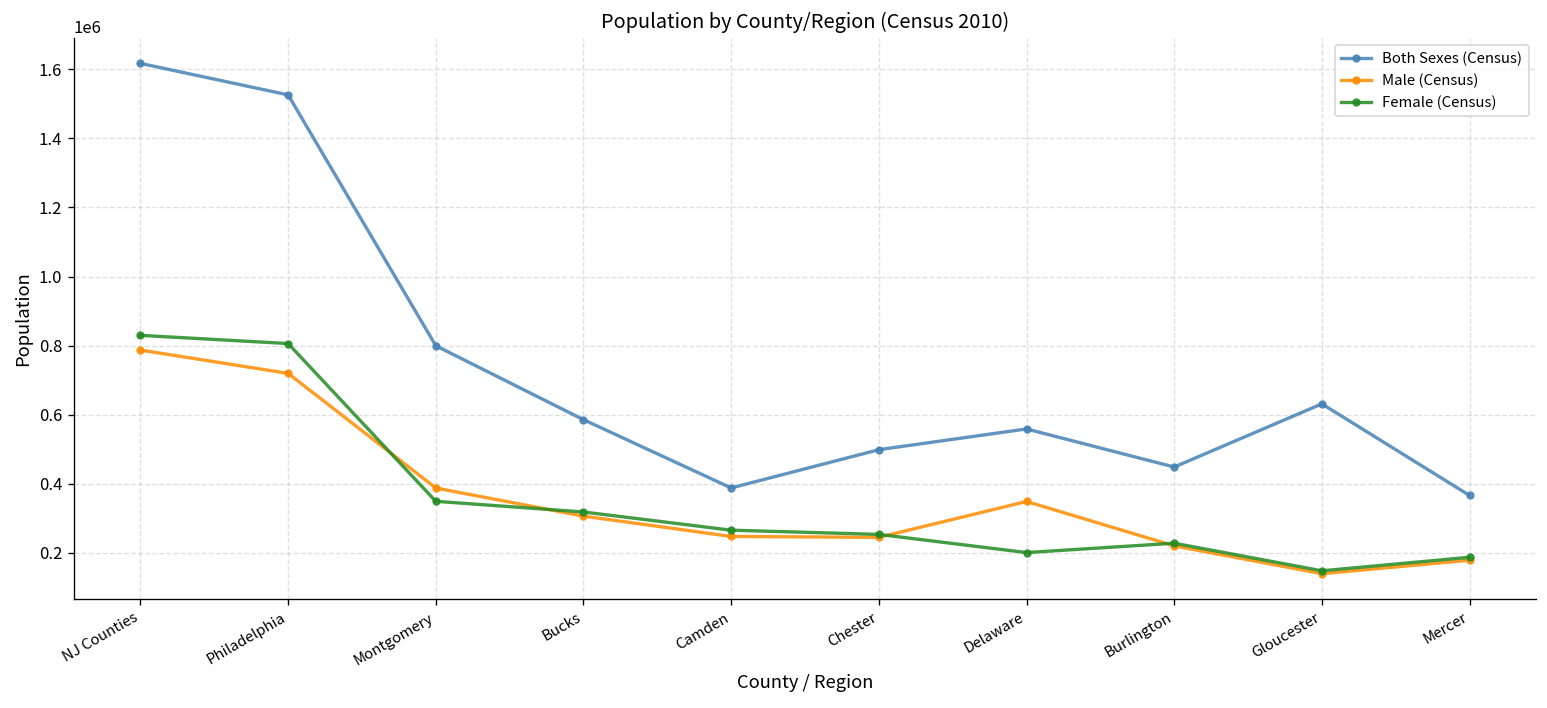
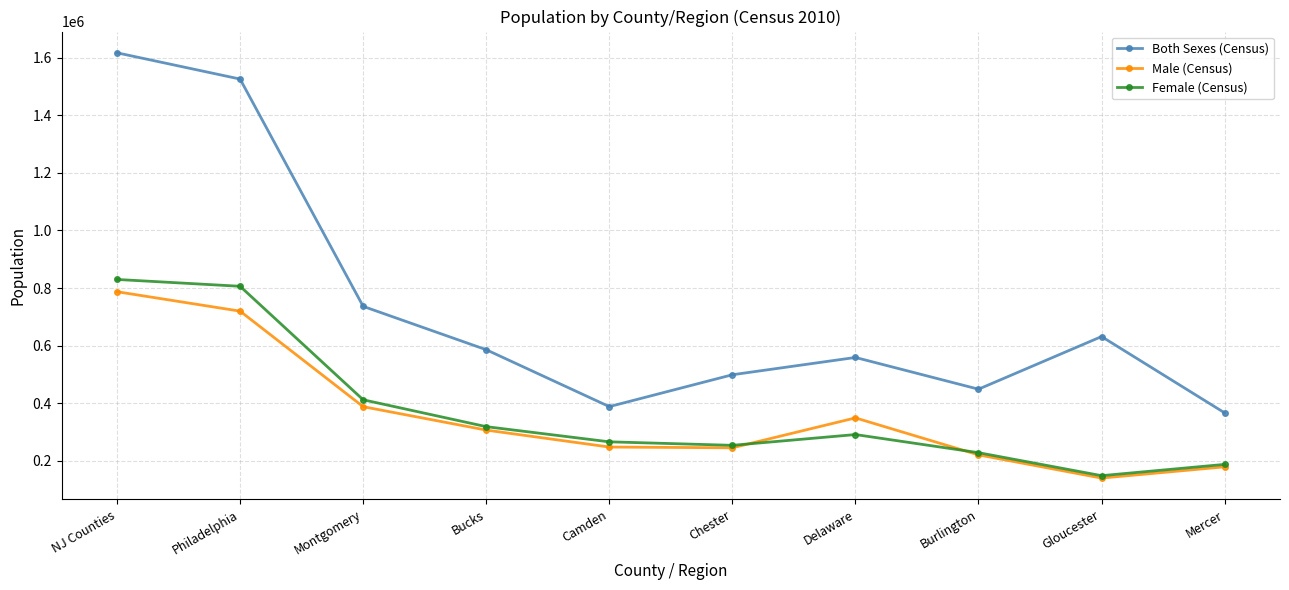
  {
    "Both Sexes (Census)": {
      "NJ Counties": 1620000,
      "Philadelphia": 1530000,
-     "Montgomery": 800000,
+     "Montgomery": 740000,
      "Bucks": 590000,
      "Camden": 390000,
      "Chester": 500000,
      "Delaware": 560000,
      "Burlington": 450000,
      "Gloucester": 630000,
      "Mercer": 370000
    },
    "Male (Census)": {
      "NJ Counties": 790000,
      "Philadelphia": 720000,
      "Montgomery": 390000,
      "Bucks": 310000,
      "Camden": 250000,
      "Delaware": 350000
    },
    "Female (Census)": {
      "NJ Counties": 830000,
      "Philadelphia": 810000,
-     "Montgomery": 350000,
+     "Montgomery": 410000,
      "Bucks": 320000,
      "Camden": 270000,
-     "Delaware": 200000
+     "Delaware": 290000
    }
  }
